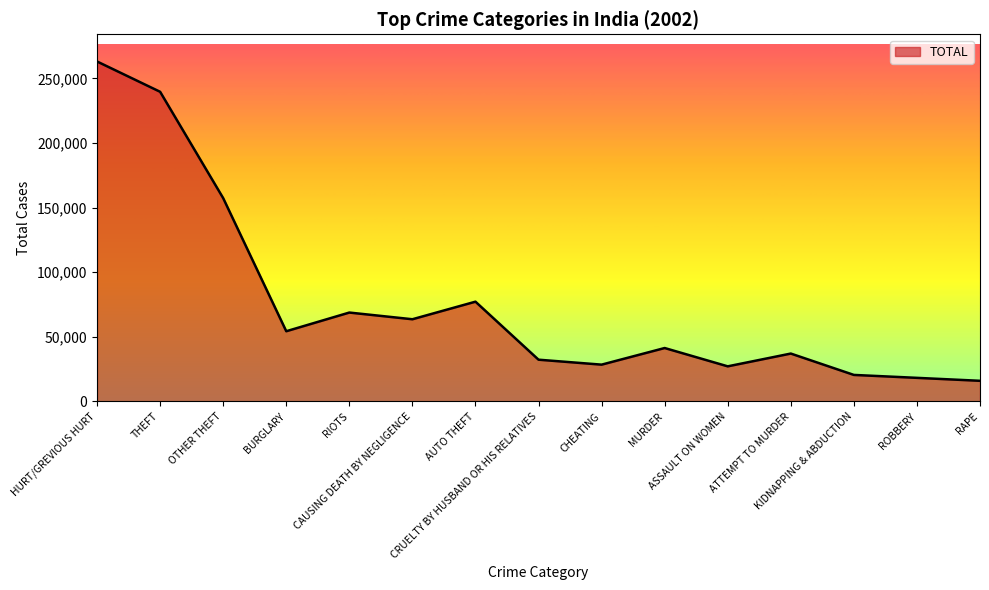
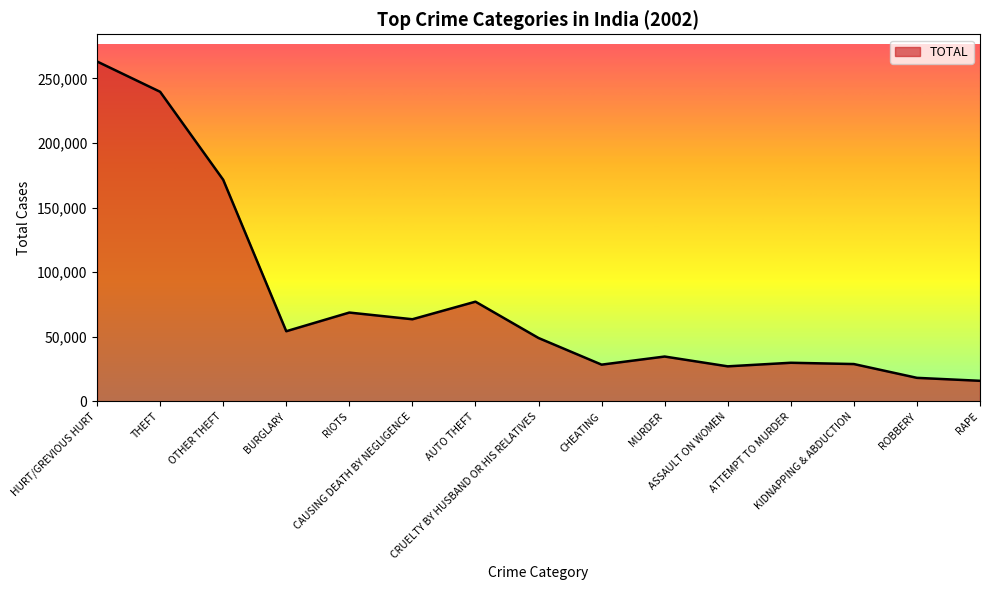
  {
    "HURT/GREVIOUS HURT": "263,000",
    "THEFT": "240,000",
-   "OTHER THEFT": "157,000",
+   "OTHER THEFT": "172,000",
    "BURGLARY": "54,000",
    "RIOTS": "69,000",
    "CAUSING DEATH BY NEGLIGENCE": "64,000",
    "AUTO THEFT": "77,000",
-   "CRUELTY BY HUSBAND OR HIS RELATIVES": "32,000",
+   "CRUELTY BY HUSBAND OR HIS RELATIVES": "49,000",
    "CHEATING": "28,000",
-   "MURDER": "41,000",
+   "MURDER": "35,000",
    "ASSAULT ON WOMEN": "27,000",
-   "ATTEMPT TO MURDER": "37,000",
-   "KIDNAPPING & ABDUCTION": "21,000",
+   "ATTEMPT TO MURDER": "30,000",
+   "KIDNAPPING & ABDUCTION": "29,000",
    "ROBBERY": "18,000",
    "RAPE": "16,000"
  }
